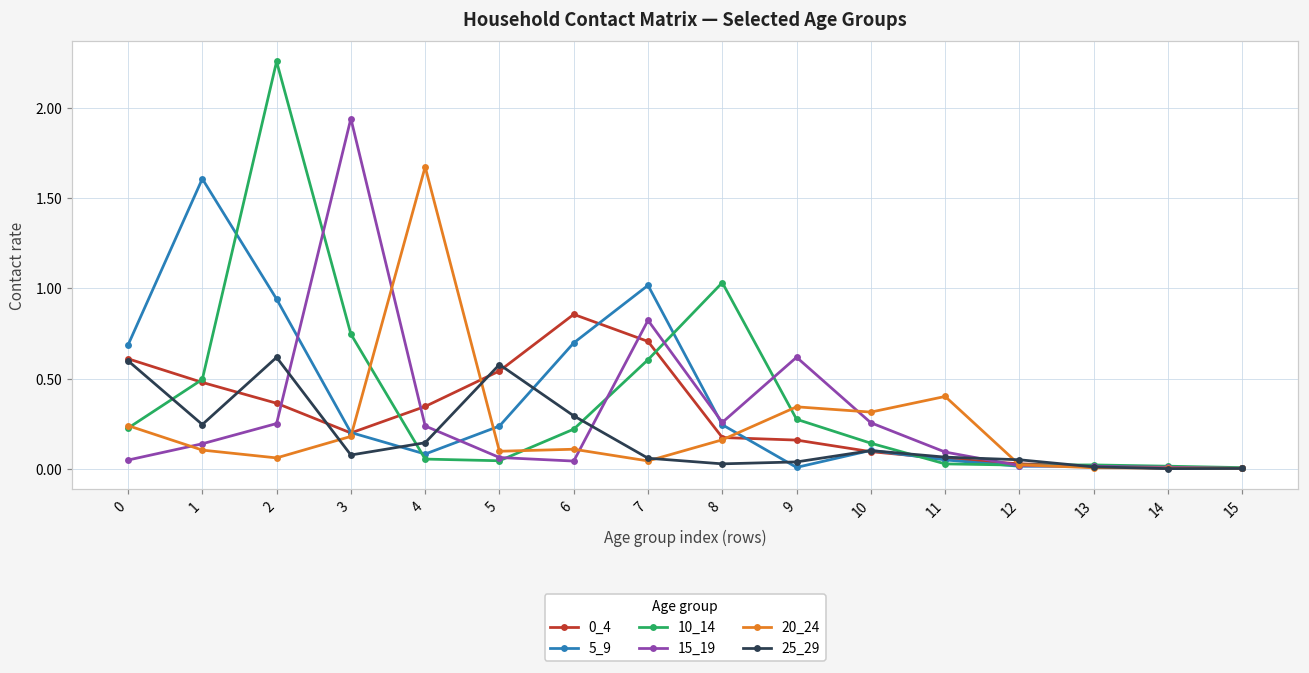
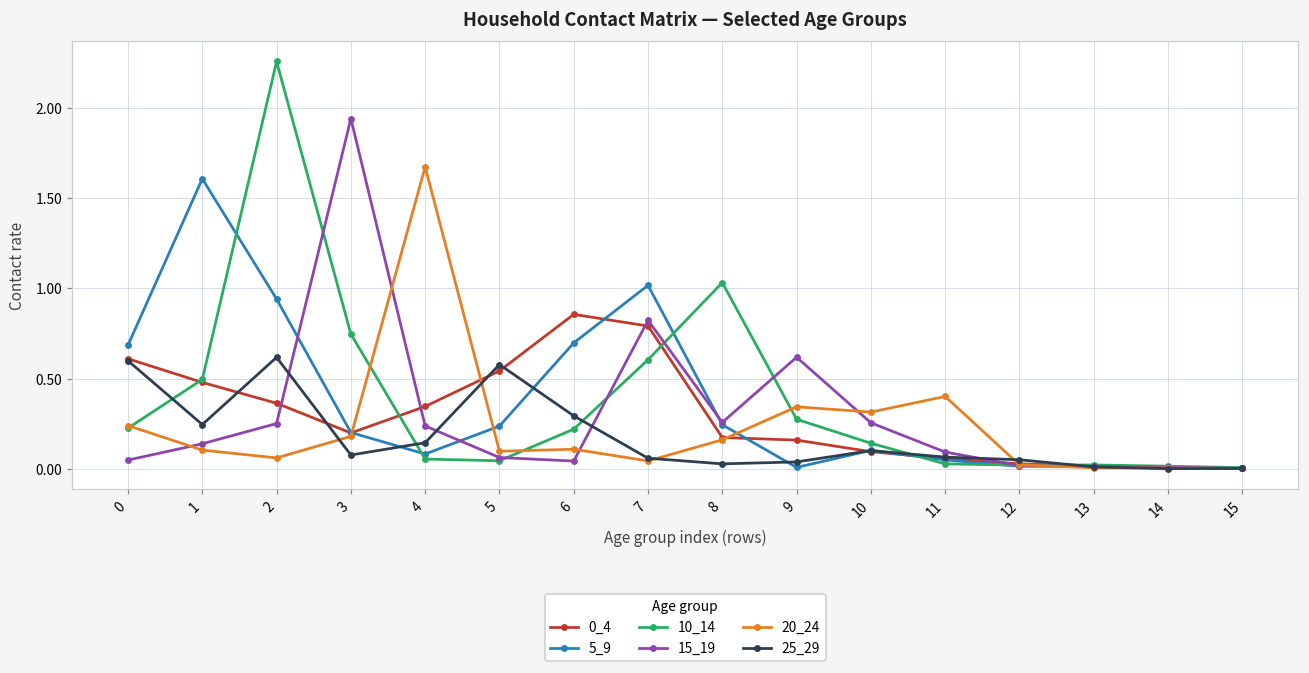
  {
    "0_4": {
      "1": 0.48,
      "2": 0.36,
      "4": 0.35,
      "5": 0.54,
      "6": 0.86,
-     "7": 0.71,
+     "7": 0.79,
      "9": 0.16
    },
    "5_9": {
      "0": 0.69,
      "1": 1.61,
      "2": 0.94,
      "4": 0.08,
      "5": 0.24,
      "6": 0.70,
      "7": 1.02,
      "9": 0.01
    },
    "10_14": {
      "1": 0.50,
      "2": 2.26,
      "3": 0.75,
      "4": 0.05,
      "5": 0.04,
      "6": 0.22,
      "7": 0.60,
      "8": 1.03,
      "9": 0.27,
      "10": 0.14,
      "11": 0.03
    },
    "15_19": {
      "0": 0.05,
      "1": 0.14,
      "2": 0.25,
      "3": 1.94,
      "4": 0.24,
      "5": 0.06,
      "6": 0.04,
      "7": 0.82,
      "9": 0.62,
      "10": 0.26,
      "11": 0.09
    },
    "20_24": {
      "1": 0.10,
      "2": 0.06,
      "3": 0.18,
      "4": 1.67,
      "5": 0.10,
      "6": 0.11,
      "9": 0.34,
      "10": 0.31,
      "11": 0.40
    },
    "25_29": {
      "1": 0.25,
      "2": 0.62,
      "3": 0.08,
      "4": 0.14,
      "5": 0.58,
      "6": 0.29,
      "8": 0.03,
      "9": 0.04,
      "12": 0.05
    }
  }
